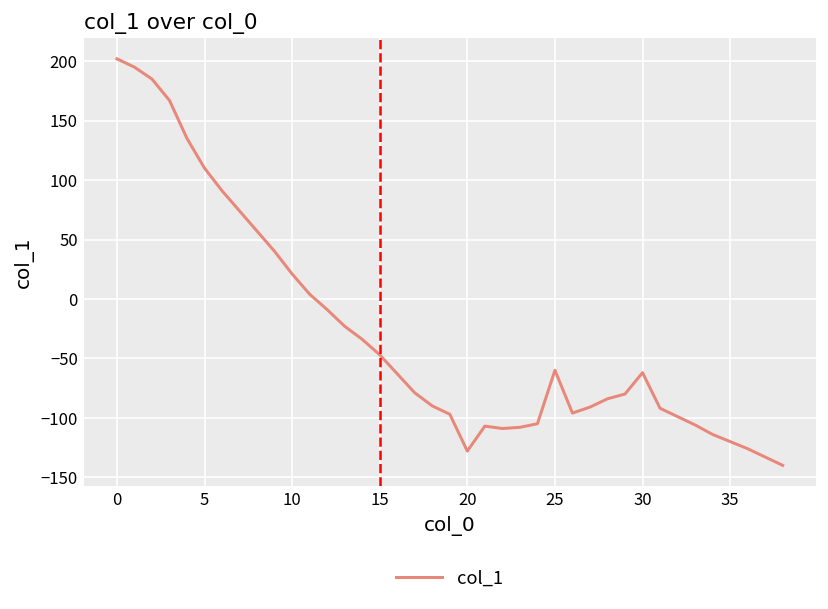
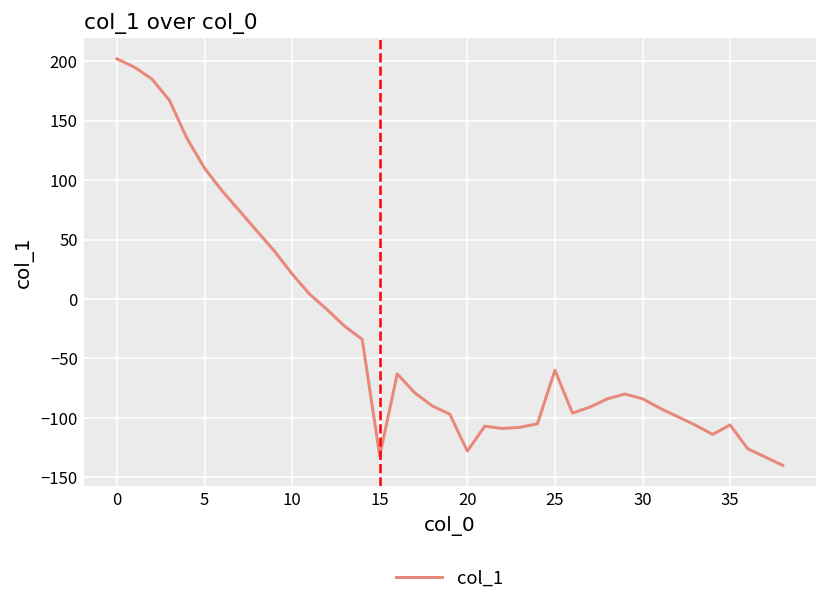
  {
    "0": 200,
    "5": 110,
    "10": 20,
-   "15": -50,
+   "15": -130,
    "20": -130,
    "25": -60,
-   "30": -60,
-   "35": -120
+   "30": -80,
+   "35": -110
  }
